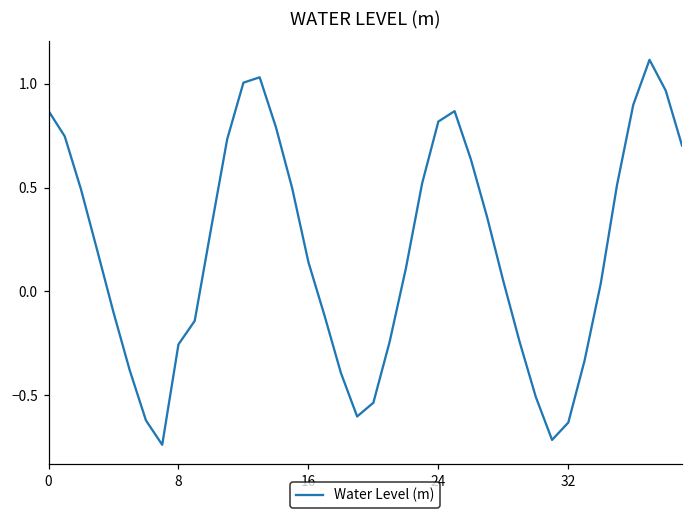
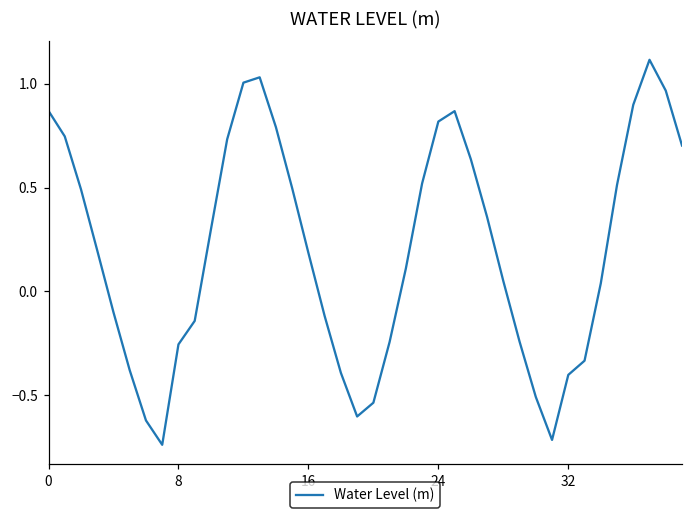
  {
    "0": 0.87,
    "8": -0.26,
-   "16": 0.14,
+   "16": 0.19,
    "24": 0.82,
-   "32": -0.63
+   "32": -0.40
  }
